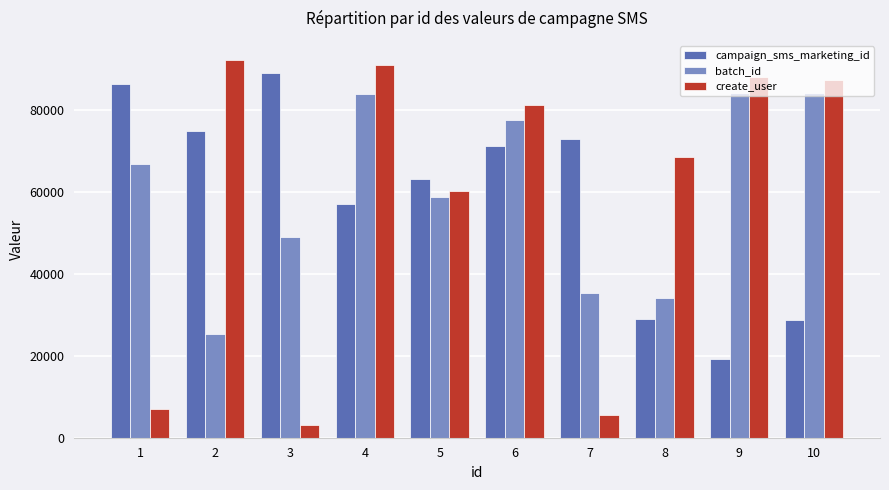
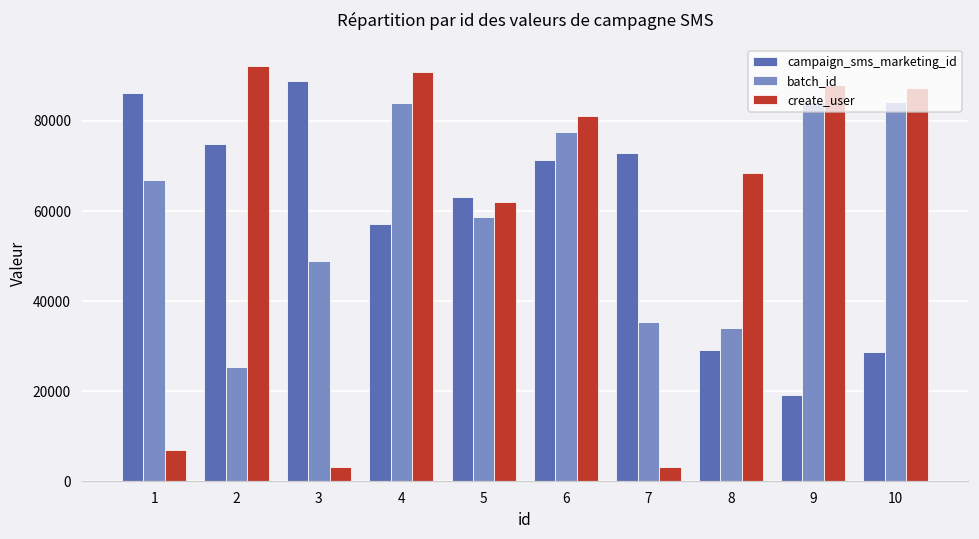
  {
    "create_user": {
      "1": 7000,
      "2": 92000,
      "3": 3000,
      "4": 91000,
-     "5": 60000,
+     "5": 62000,
      "6": 81000,
-     "7": 6000,
+     "7": 3000,
      "8": 69000
    }
  }
